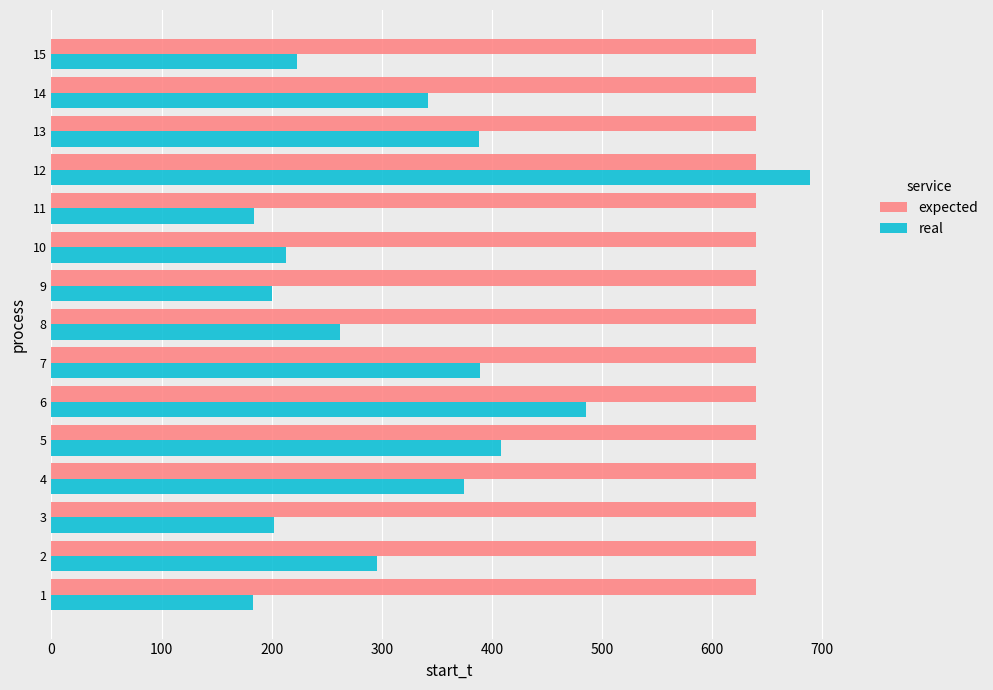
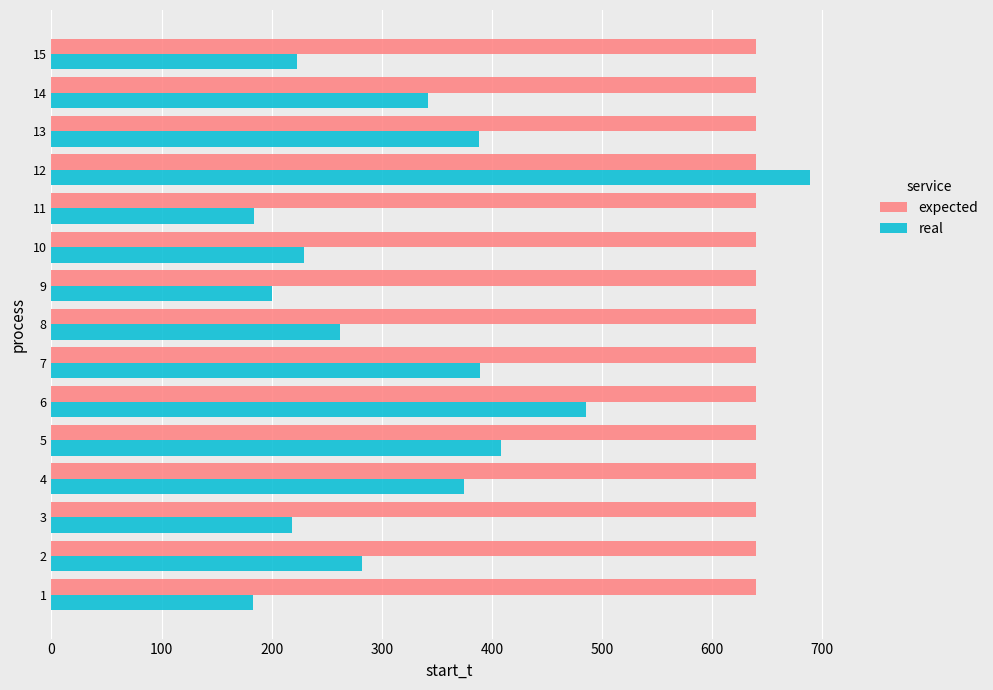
  {
    "expected": {
      "15": 640,
      "14": 640,
      "13": 640,
      "12": 640,
      "11": 640,
      "10": 640,
      "9": 640,
      "8": 640,
      "7": 640,
      "6": 640,
      "5": 640,
      "4": 640,
      "3": 640,
      "2": 640,
      "1": 640
    },
    "real": {
      "15": 223,
      "14": 342,
      "13": 388,
      "12": 689,
      "11": 184,
-     "10": 214,
+     "10": 229,
      "9": 201,
      "8": 262,
      "7": 390,
      "6": 486,
      "5": 408,
      "4": 375,
-     "3": 202,
-     "2": 296,
+     "3": 218,
+     "2": 282,
      "1": 183
    }
  }
